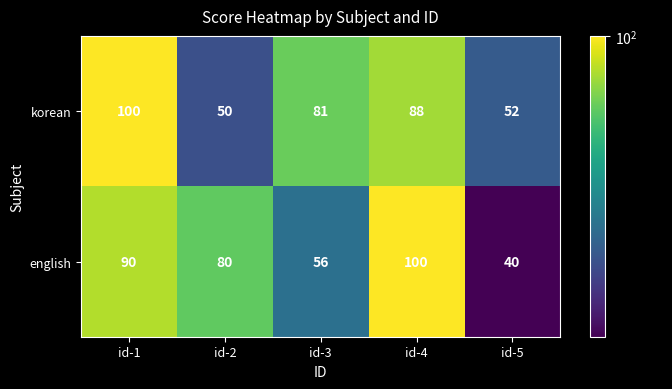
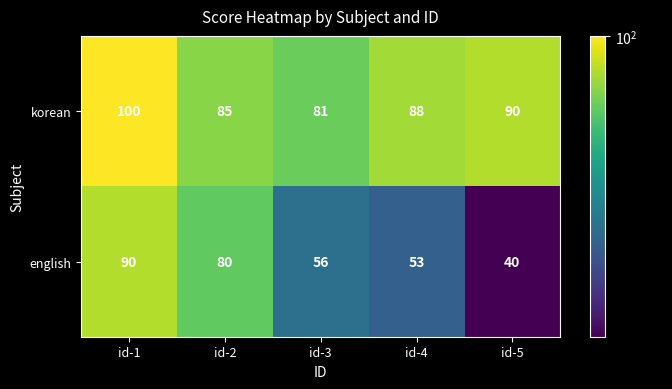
  {
    "korean": {
      "id-1": 100,
-     "id-2": 50,
+     "id-2": 85,
      "id-3": 81,
      "id-4": 88,
-     "id-5": 52
+     "id-5": 90
    },
    "english": {
      "id-1": 90,
      "id-2": 80,
      "id-3": 56,
-     "id-4": 100,
+     "id-4": 53,
      "id-5": 40
    }
  }
